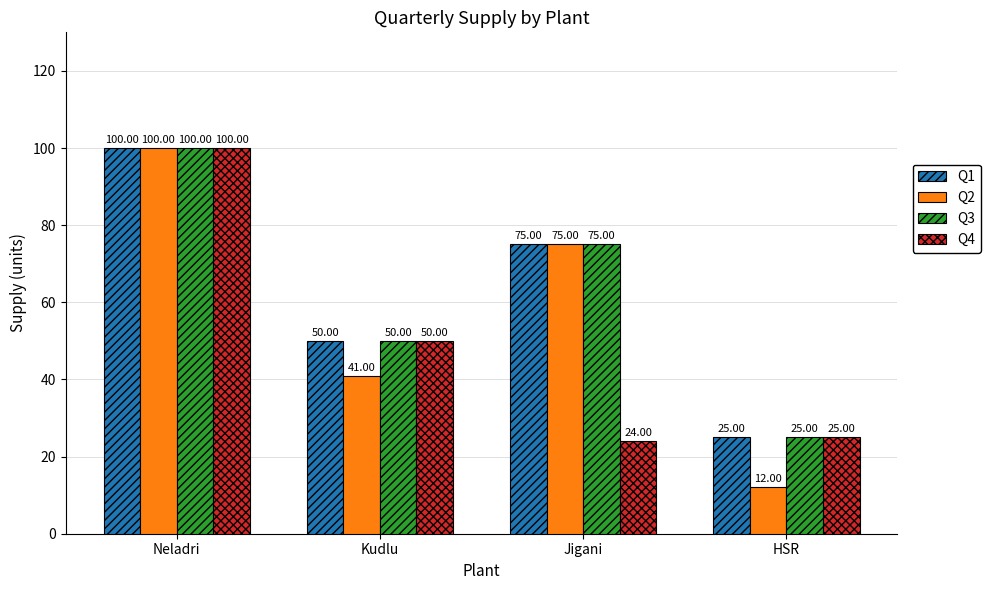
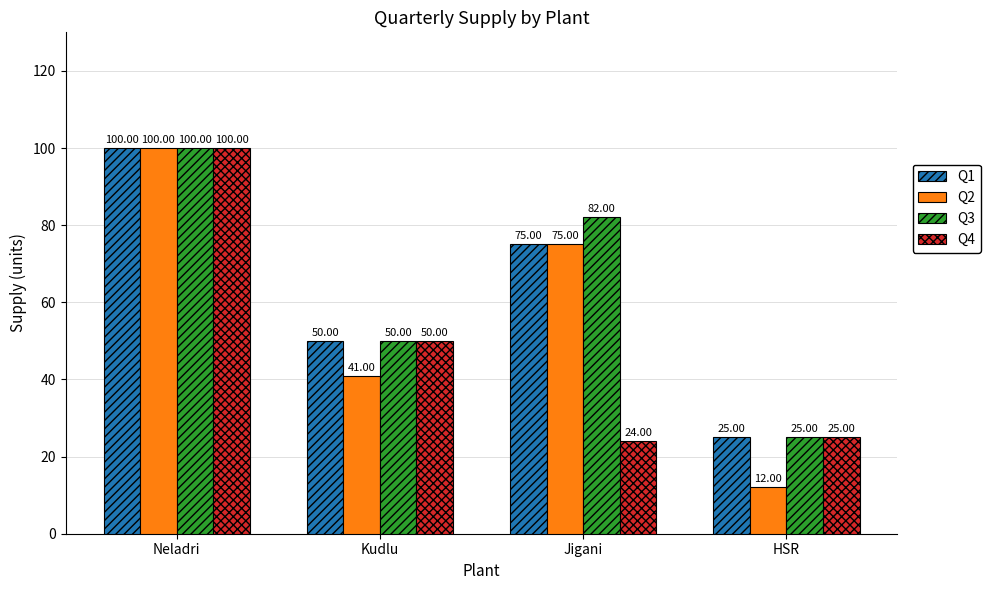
  {
    "Q1": {
      "Neladri": 100.00,
      "Kudlu": 50.00,
      "Jigani": 75.00,
      "HSR": 25.00
    },
    "Q2": {
      "Neladri": 100.00,
      "Kudlu": 41.00,
      "Jigani": 75.00,
      "HSR": 12.00
    },
    "Q3": {
      "Neladri": 100.00,
      "Kudlu": 50.00,
-     "Jigani": 75.00,
+     "Jigani": 82.00,
      "HSR": 25.00
    },
    "Q4": {
      "Neladri": 100.00,
      "Kudlu": 50.00,
      "Jigani": 24.00,
      "HSR": 25.00
    }
  }
